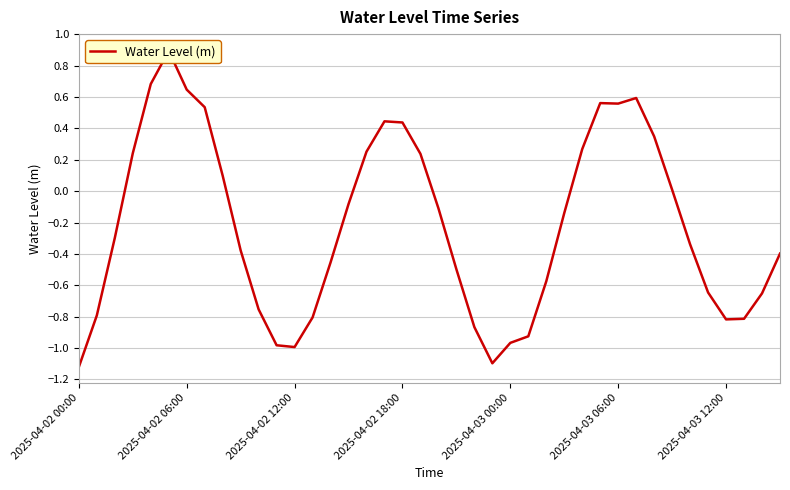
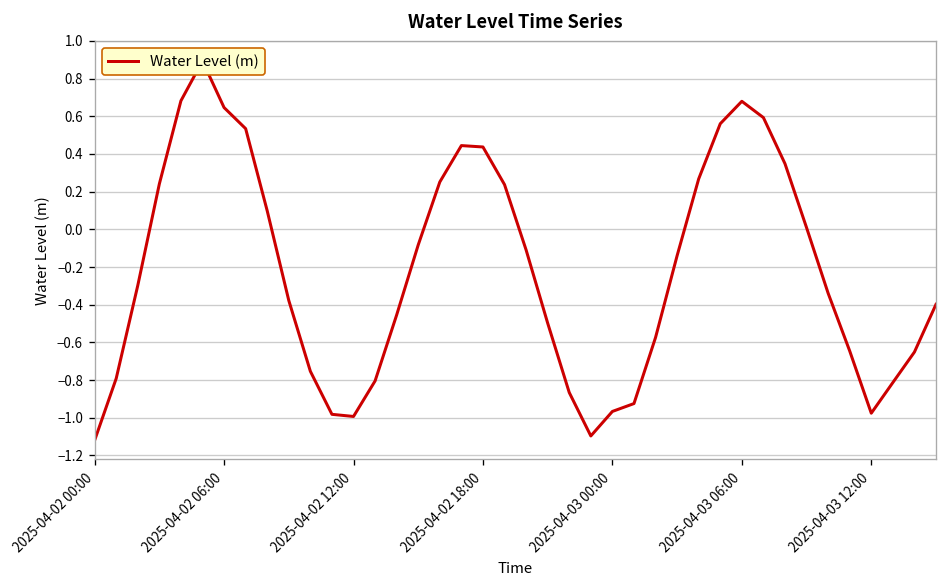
  {
    "2025-04-02 00:00": -1.12,
    "2025-04-02 06:00": 0.65,
    "2025-04-02 12:00": -0.99,
    "2025-04-02 18:00": 0.44,
    "2025-04-03 00:00": -0.97,
-   "2025-04-03 06:00": 0.56,
-   "2025-04-03 12:00": -0.82
+   "2025-04-03 06:00": 0.68,
+   "2025-04-03 12:00": -0.98
  }
